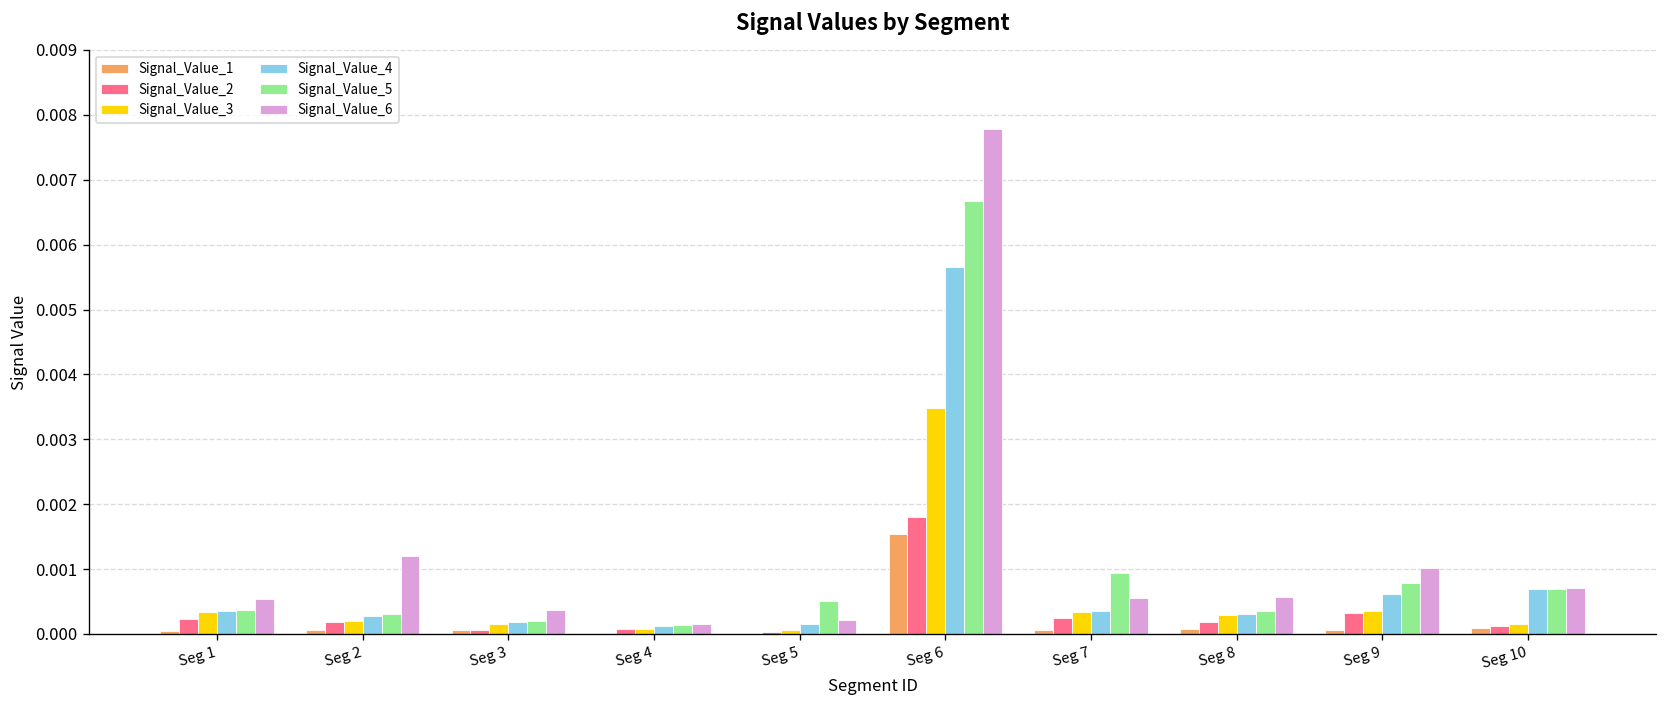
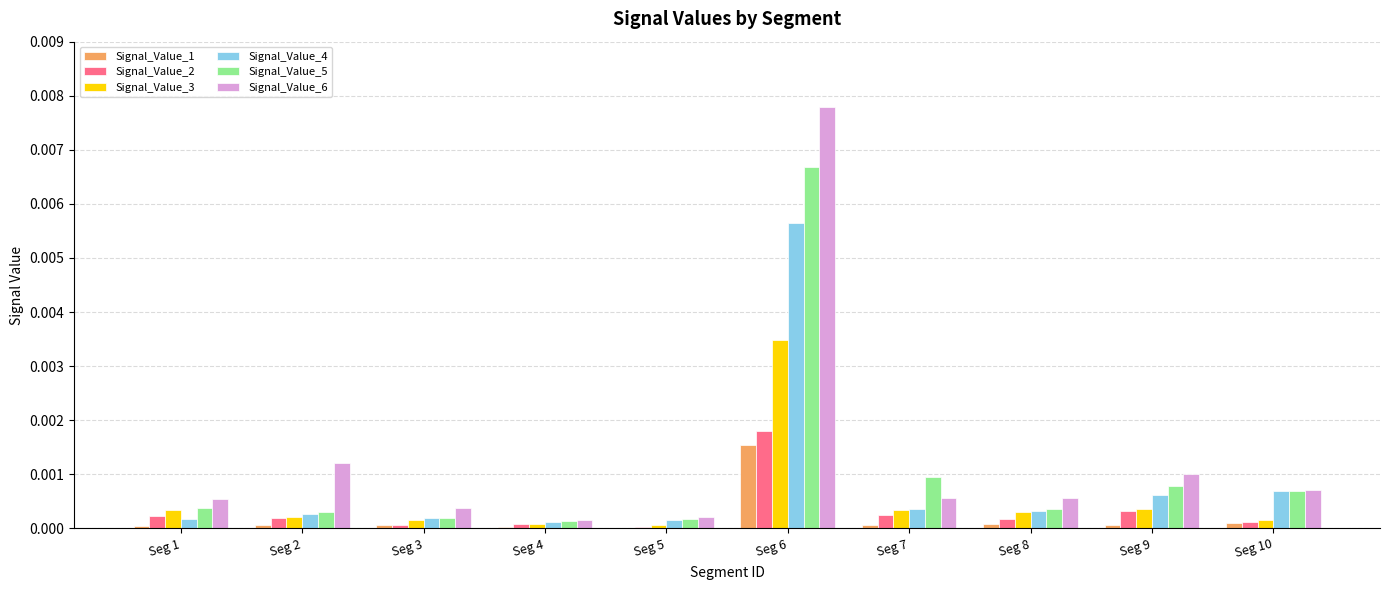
  {
    "Signal_Value_1": {
      "Seg 2": 0.0001,
      "Seg 3": 0.0001,
      "Seg 6": 0.0015,
      "Seg 7": 0.0001,
      "Seg 8": 0.0001,
      "Seg 9": 0.0001,
      "Seg 10": 0.0001
    },
    "Signal_Value_2": {
      "Seg 1": 0.0002,
      "Seg 2": 0.0002,
      "Seg 3": 0.0001,
      "Seg 4": 0.0001,
      "Seg 6": 0.0018,
      "Seg 7": 0.0003,
      "Seg 8": 0.0002,
      "Seg 9": 0.0003,
      "Seg 10": 0.0001
    },
    "Signal_Value_3": {
      "Seg 1": 0.0003,
      "Seg 2": 0.0002,
      "Seg 3": 0.0002,
      "Seg 4": 0.0001,
      "Seg 5": 0.0001,
      "Seg 6": 0.0035,
      "Seg 7": 0.0003,
      "Seg 8": 0.0003,
      "Seg 9": 0.0004,
      "Seg 10": 0.0002
    },
    "Signal_Value_4": {
-     "Seg 1": 0.0004,
+     "Seg 1": 0.0002,
      "Seg 2": 0.0003,
      "Seg 3": 0.0002,
      "Seg 4": 0.0001,
      "Seg 5": 0.0002,
      "Seg 6": 0.0056,
      "Seg 7": 0.0004,
      "Seg 8": 0.0003,
      "Seg 9": 0.0006,
      "Seg 10": 0.0007
    },
    "Signal_Value_5": {
      "Seg 1": 0.0004,
      "Seg 2": 0.0003,
      "Seg 3": 0.0002,
      "Seg 4": 0.0001,
-     "Seg 5": 0.0005,
+     "Seg 5": 0.0002,
      "Seg 6": 0.0067,
      "Seg 7": 0.0009,
      "Seg 8": 0.0004,
      "Seg 9": 0.0008,
      "Seg 10": 0.0007
    },
    "Signal_Value_6": {
      "Seg 1": 0.0005,
      "Seg 2": 0.0012,
      "Seg 3": 0.0004,
      "Seg 4": 0.0002,
      "Seg 5": 0.0002,
      "Seg 6": 0.0078,
      "Seg 7": 0.0006,
      "Seg 8": 0.0006,
      "Seg 9": 0.0010,
      "Seg 10": 0.0007
    }
  }
